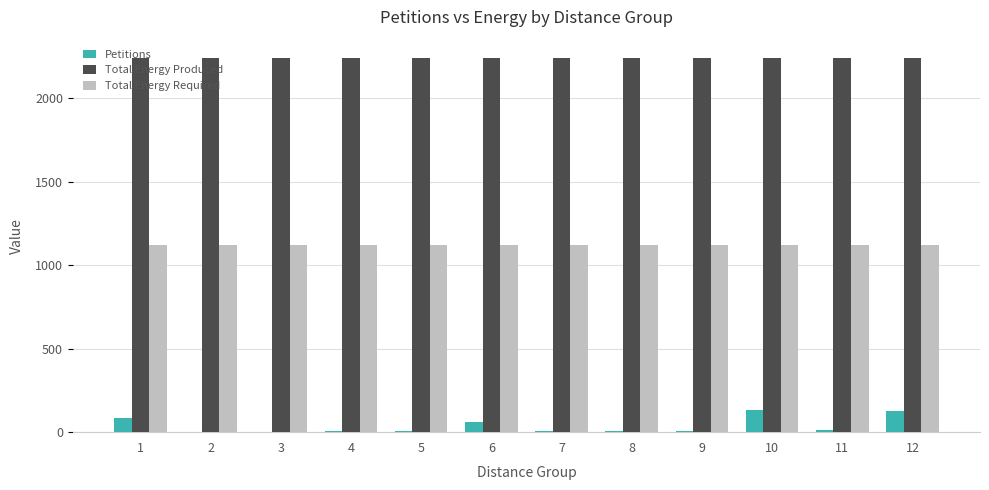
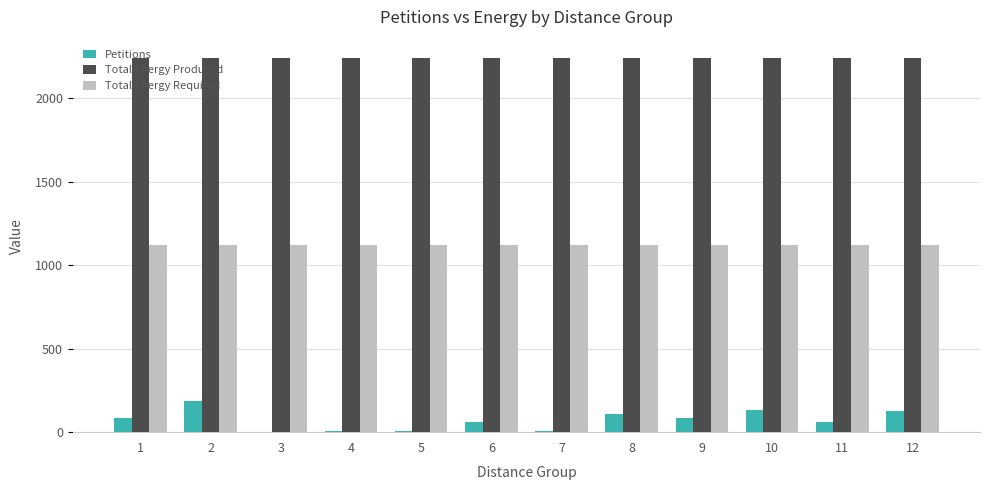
  {
    "Petitions": {
      "1": 80,
-     "2": 0,
+     "2": 180,
      "6": 60,
-     "8": 10,
-     "9": 10,
+     "8": 110,
+     "9": 90,
      "10": 130,
-     "11": 10,
+     "11": 60,
      "12": 130
    },
    "Total Energy Produced": {
      "1": 2240,
      "2": 2240,
      "3": 2240,
      "4": 2240,
      "5": 2240,
      "6": 2240,
      "7": 2240,
      "8": 2240,
      "9": 2240,
      "10": 2240,
      "11": 2240,
      "12": 2240
    },
    "Total Energy Required": {
      "1": 1120,
      "2": 1120,
      "3": 1120,
      "4": 1120,
      "5": 1120,
      "6": 1120,
      "7": 1120,
      "8": 1120,
      "9": 1120,
      "10": 1120,
      "11": 1120,
      "12": 1120
    }
  }
